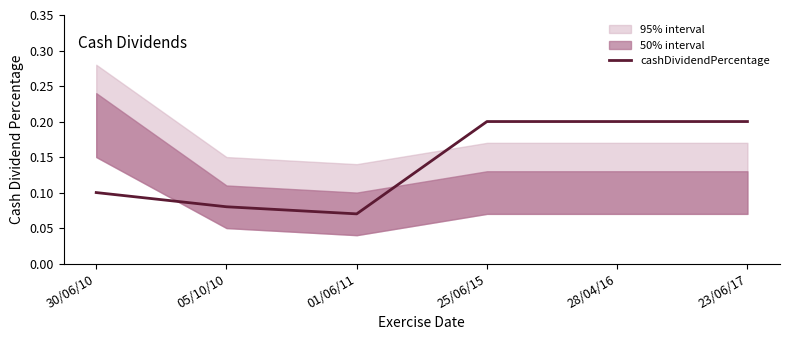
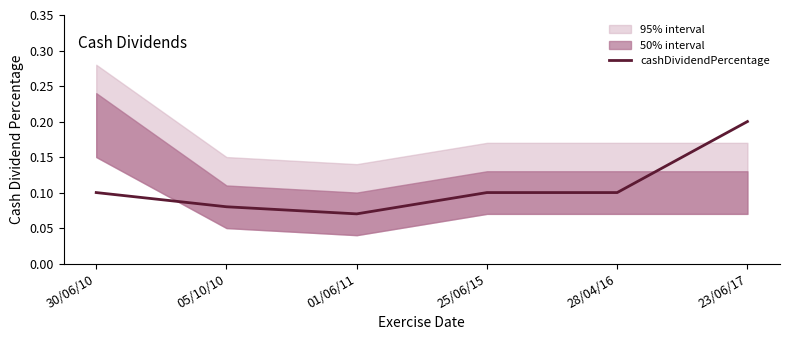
  {
    "cashDividendPercentage": {
      "30/06/10": 0.1,
      "05/10/10": 0.08,
      "01/06/11": 0.07,
-     "25/06/15": 0.2,
-     "28/04/16": 0.2,
+     "25/06/15": 0.1,
+     "28/04/16": 0.1,
      "23/06/17": 0.2
    }
  }
